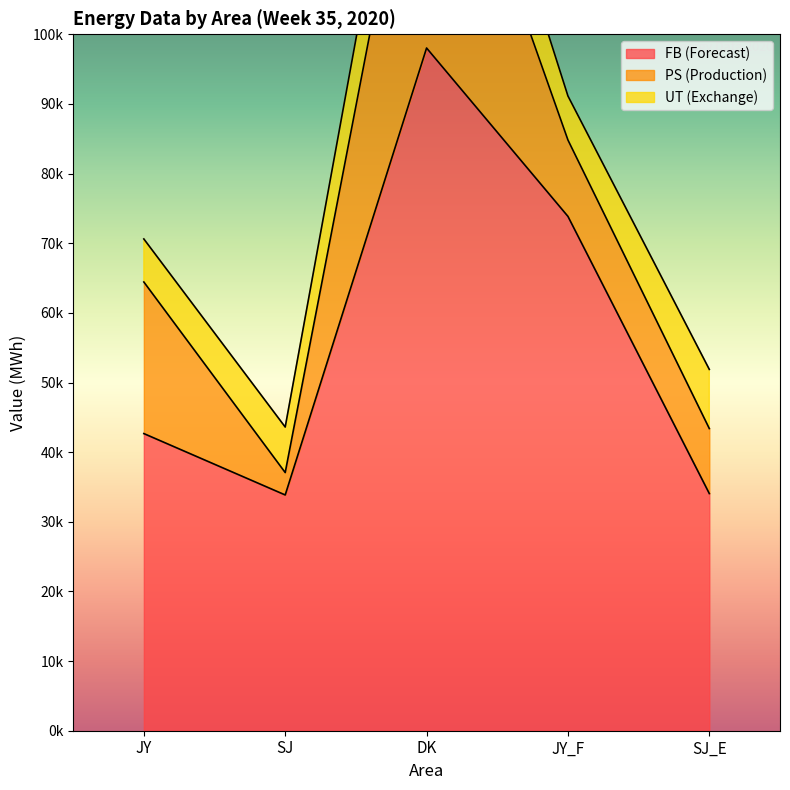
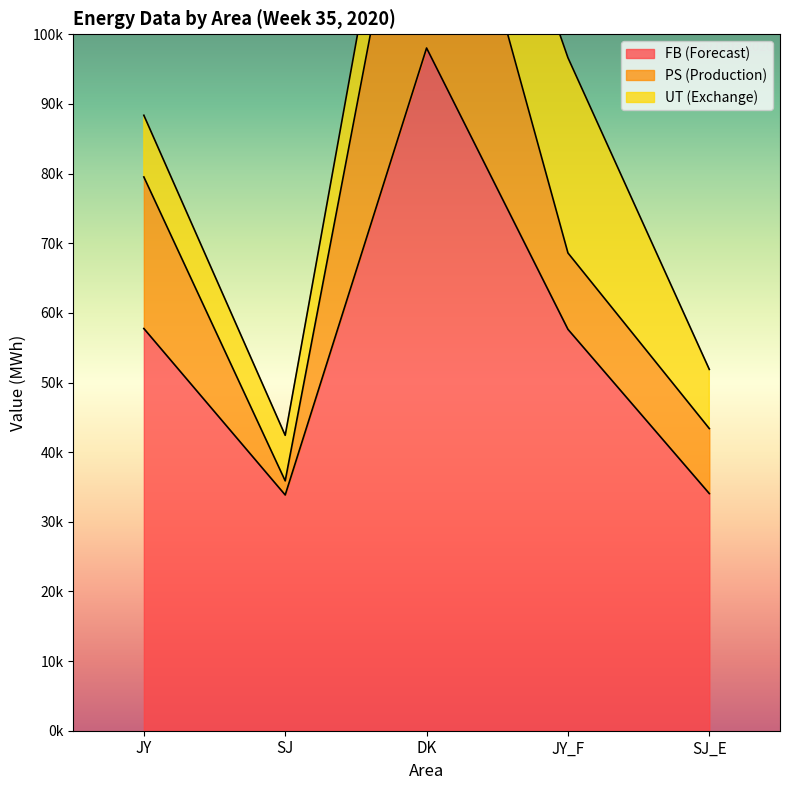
  {
    "FB (Forecast)": {
-     "JY": 43000,
+     "JY": 58000,
      "SJ": 34000,
      "DK": 98000,
-     "JY_F": 74000,
+     "JY_F": 58000,
      "SJ_E": 34000
    },
    "PS (Production)": {
      "JY": 22000,
-     "SJ": 3000,
+     "SJ": 2000,
      "JY_F": 11000,
      "SJ_E": 9000
    },
    "UT (Exchange)": {
-     "JY": 6000,
+     "JY": 9000,
      "SJ": 7000,
-     "JY_F": 6000,
+     "JY_F": 28000,
      "SJ_E": 8000
    }
  }
